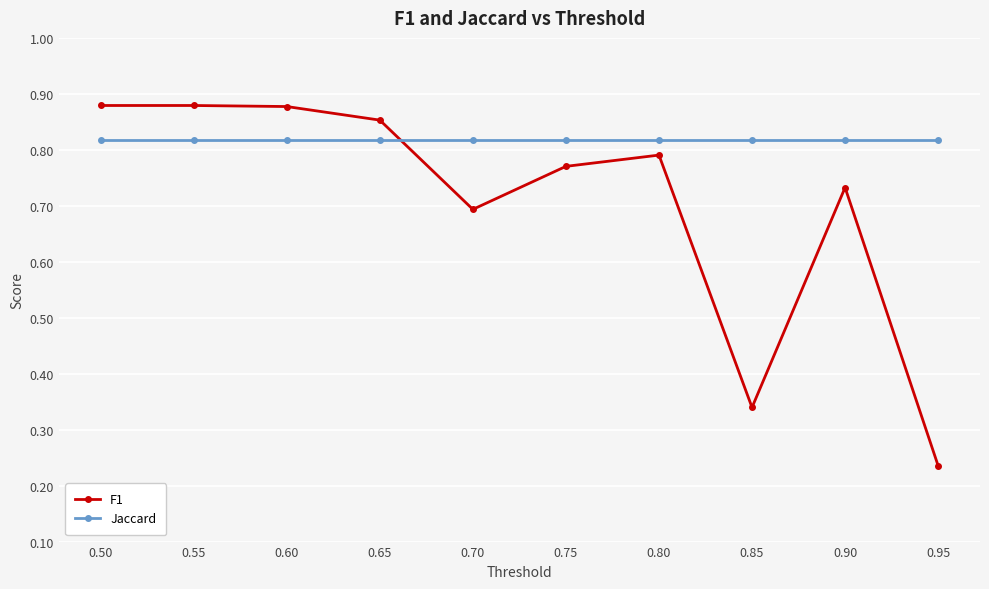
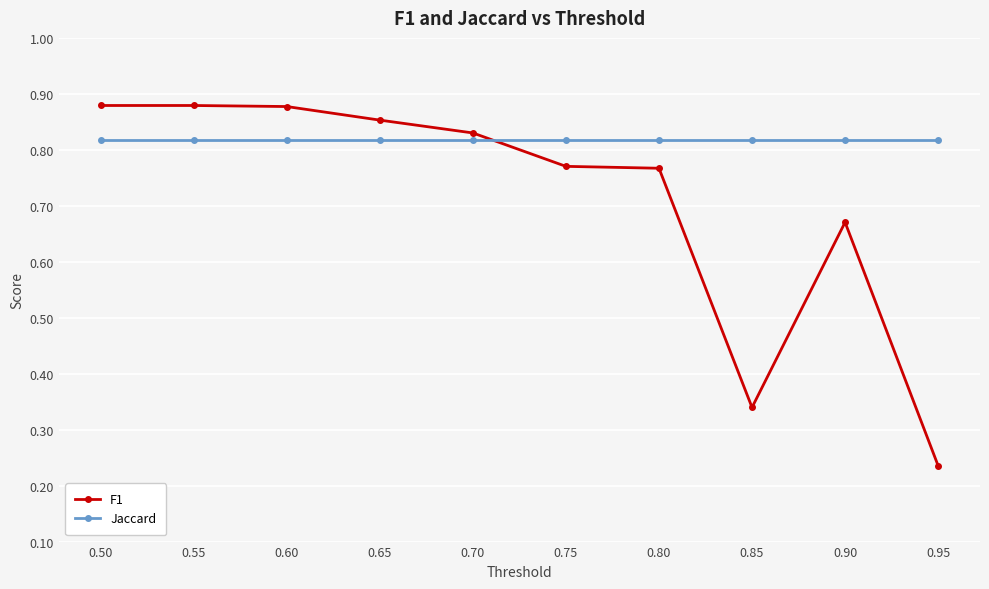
  {
    "F1": {
      "0.50": 0.88,
      "0.55": 0.88,
      "0.60": 0.88,
      "0.65": 0.85,
-     "0.70": 0.69,
+     "0.70": 0.83,
      "0.75": 0.77,
-     "0.80": 0.79,
+     "0.80": 0.77,
      "0.85": 0.34,
-     "0.90": 0.73,
+     "0.90": 0.67,
      "0.95": 0.24
    },
    "Jaccard": {
      "0.50": 0.82,
      "0.55": 0.82,
      "0.60": 0.82,
      "0.65": 0.82,
      "0.70": 0.82,
      "0.75": 0.82,
      "0.80": 0.82,
      "0.85": 0.82,
      "0.90": 0.82,
      "0.95": 0.82
    }
  }
